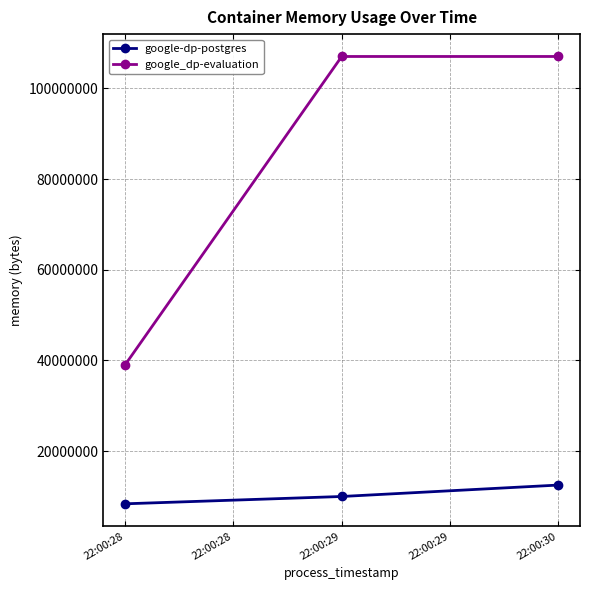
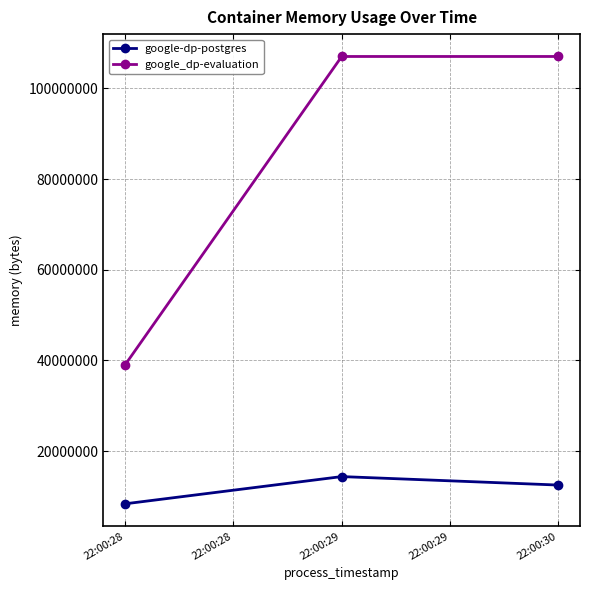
  {
    "google-dp-postgres": {
      "22:00:28": 8000000,
-     "22:00:29": 10000000,
+     "22:00:29": 14000000,
      "22:00:30": 13000000
    },
    "google_dp-evaluation": {
      "22:00:28": 39000000,
      "22:00:29": 107000000,
      "22:00:30": 107000000
    }
  }
